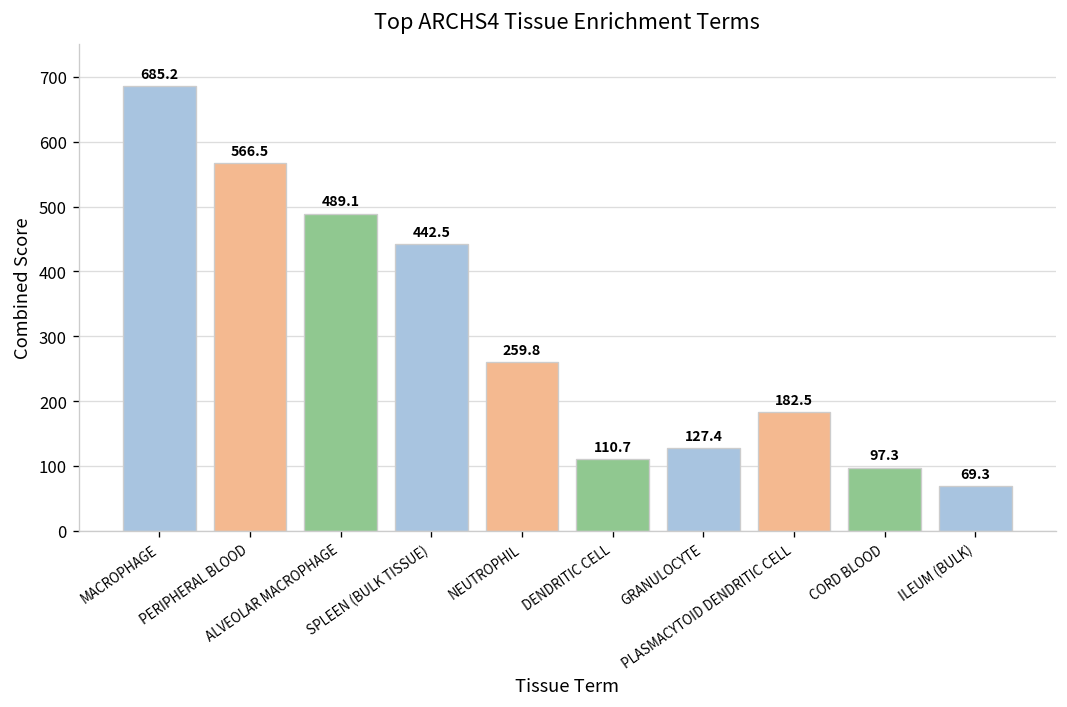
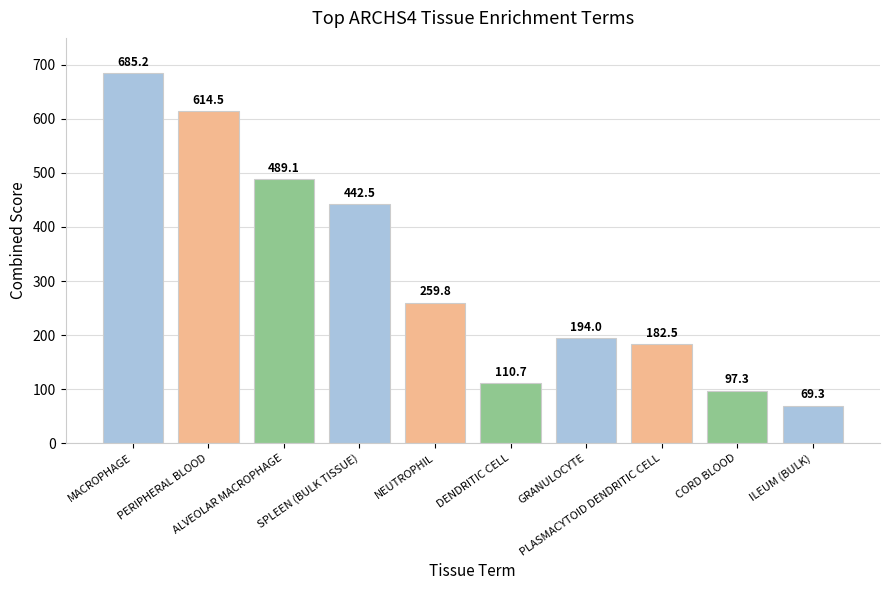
  {
    "MACROPHAGE": 685.2,
-   "PERIPHERAL BLOOD": 566.5,
+   "PERIPHERAL BLOOD": 614.5,
    "ALVEOLAR MACROPHAGE": 489.1,
    "SPLEEN (BULK TISSUE)": 442.5,
    "NEUTROPHIL": 259.8,
    "DENDRITIC CELL": 110.7,
-   "GRANULOCYTE": 127.4,
+   "GRANULOCYTE": 194.0,
    "PLASMACYTOID DENDRITIC CELL": 182.5,
    "CORD BLOOD": 97.3,
    "ILEUM (BULK)": 69.3
  }
